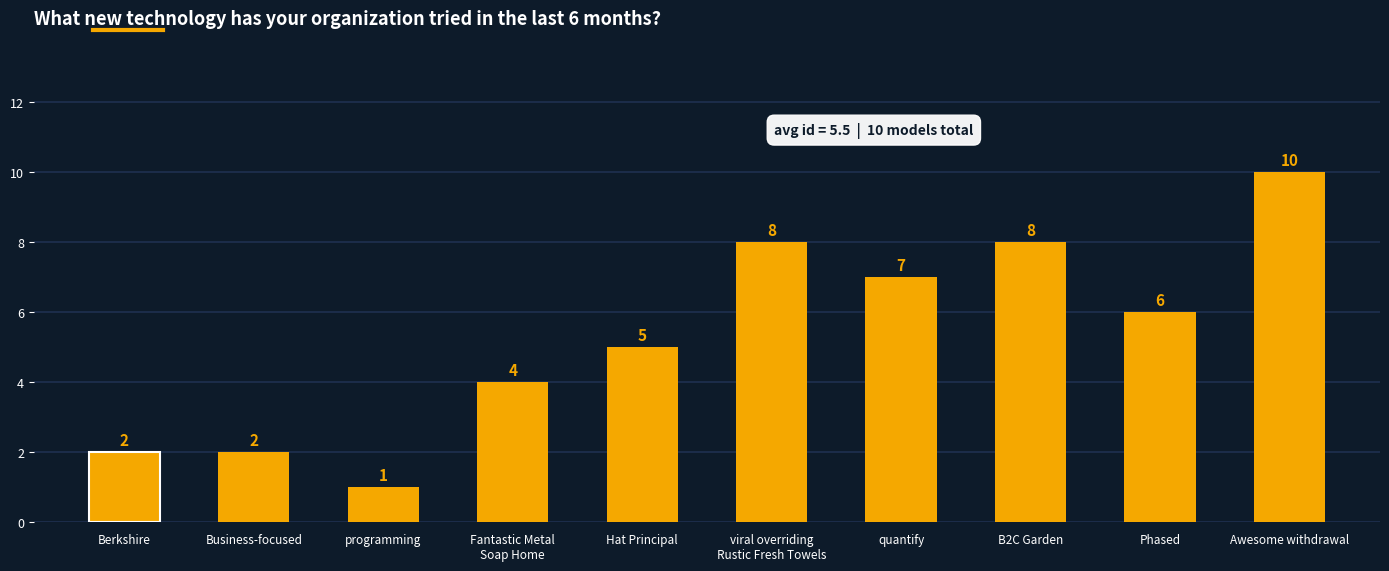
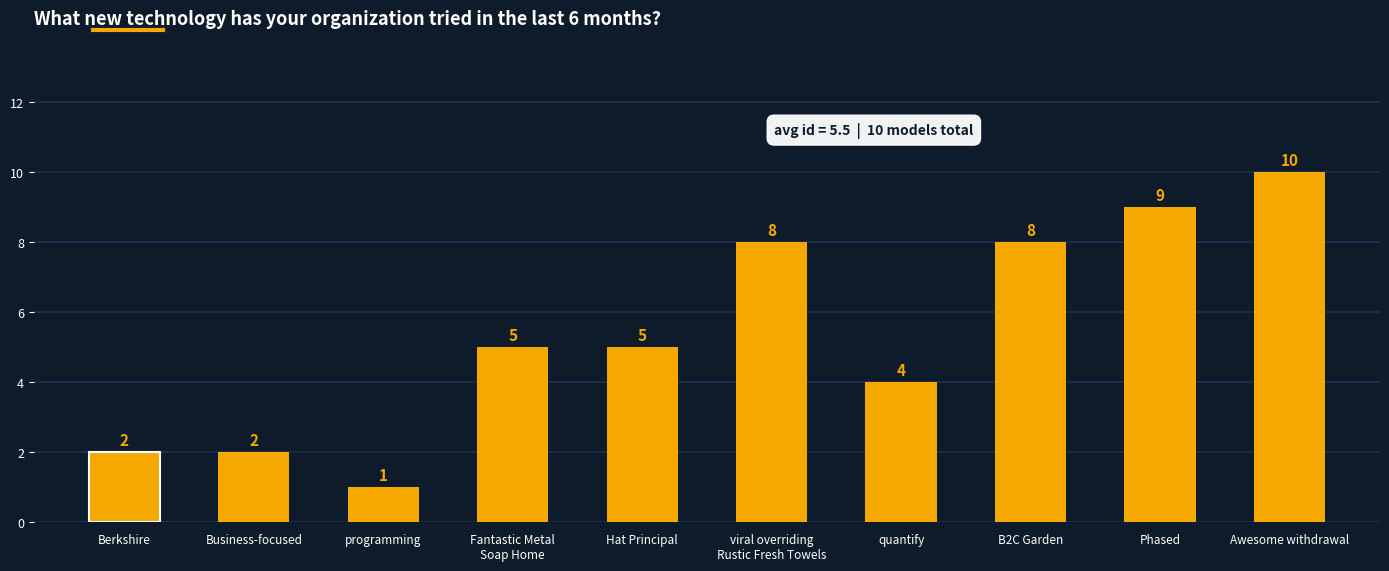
  {
    "Berkshire": 2,
    "Business-focused": 2,
    "programming": 1,
-   "Fantastic Metal Soap Home": 4,
+   "Fantastic Metal Soap Home": 5,
    "Hat Principal": 5,
    "viral overriding Rustic Fresh Towels": 8,
-   "quantify": 7,
+   "quantify": 4,
    "B2C Garden": 8,
-   "Phased": 6,
+   "Phased": 9,
    "Awesome withdrawal": 10
  }
